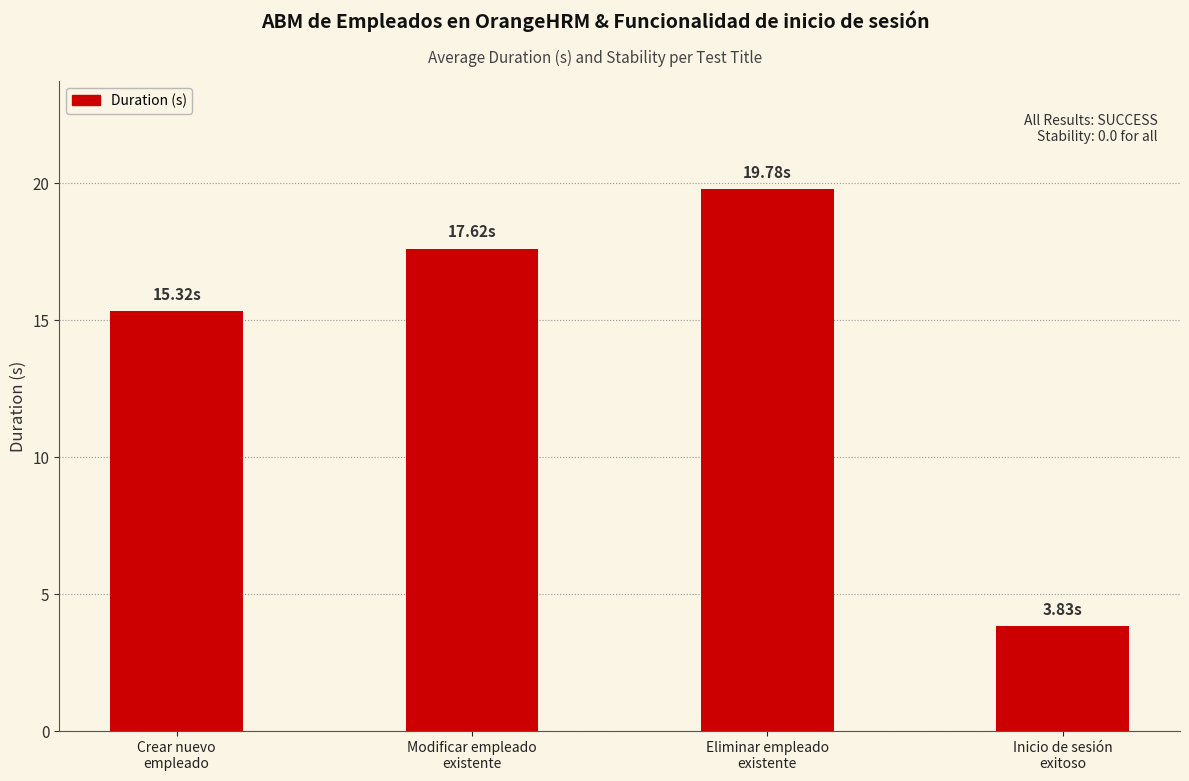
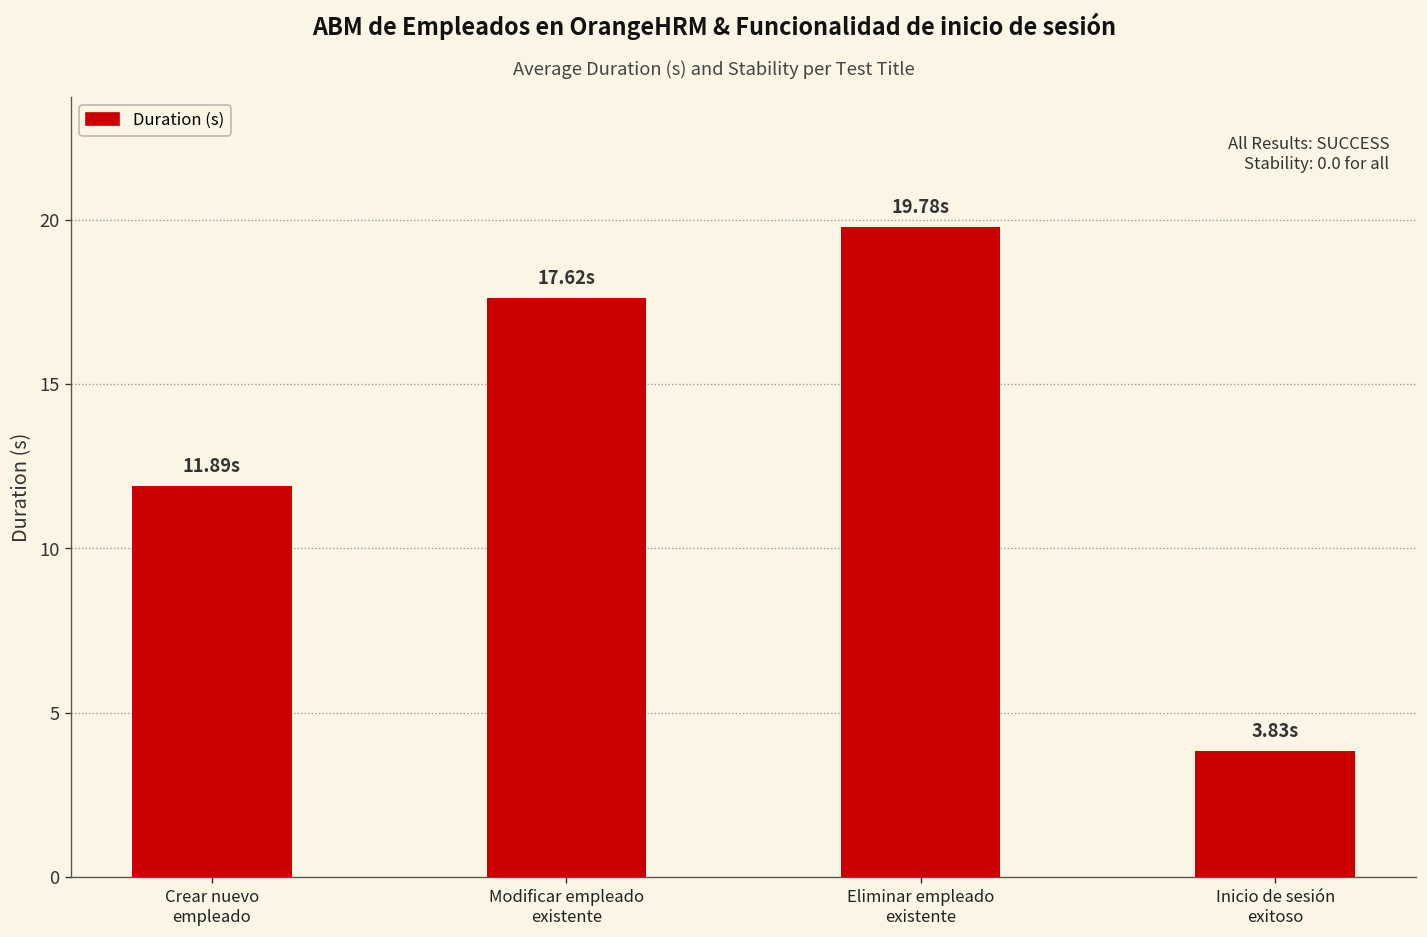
  {
-   "Crear nuevo empleado": "15.32s",
+   "Crear nuevo empleado": "11.89s",
    "Modificar empleado existente": "17.62s",
    "Eliminar empleado existente": "19.78s",
    "Inicio de sesión exitoso": "3.83s"
  }
